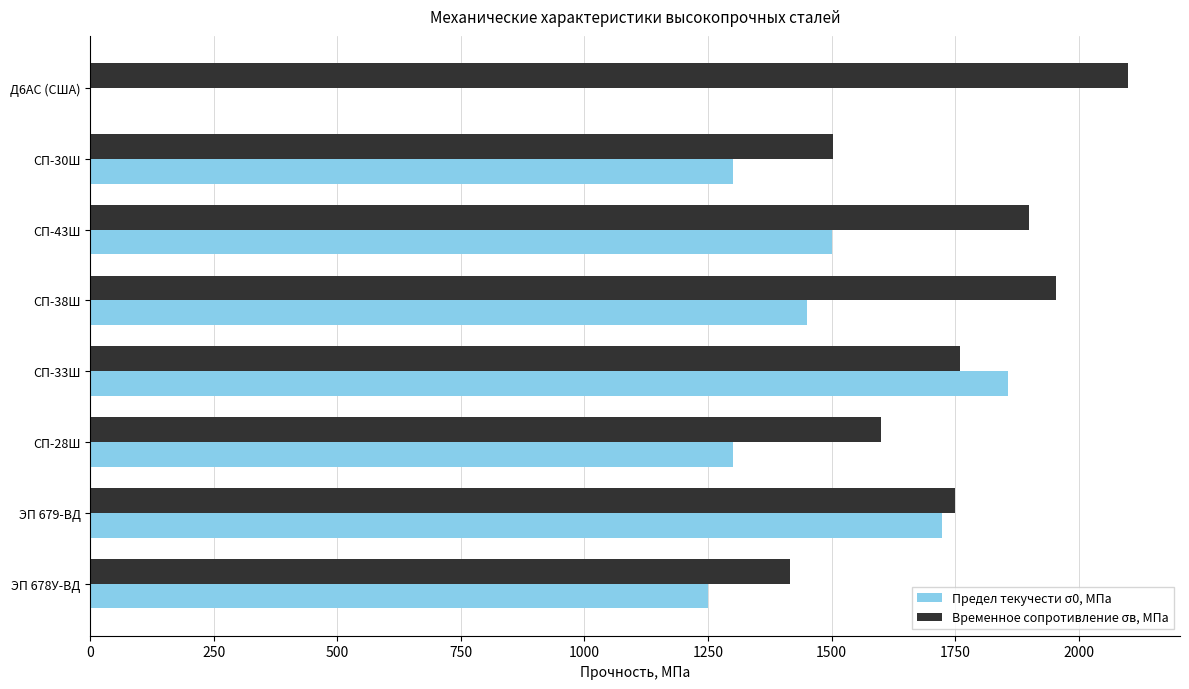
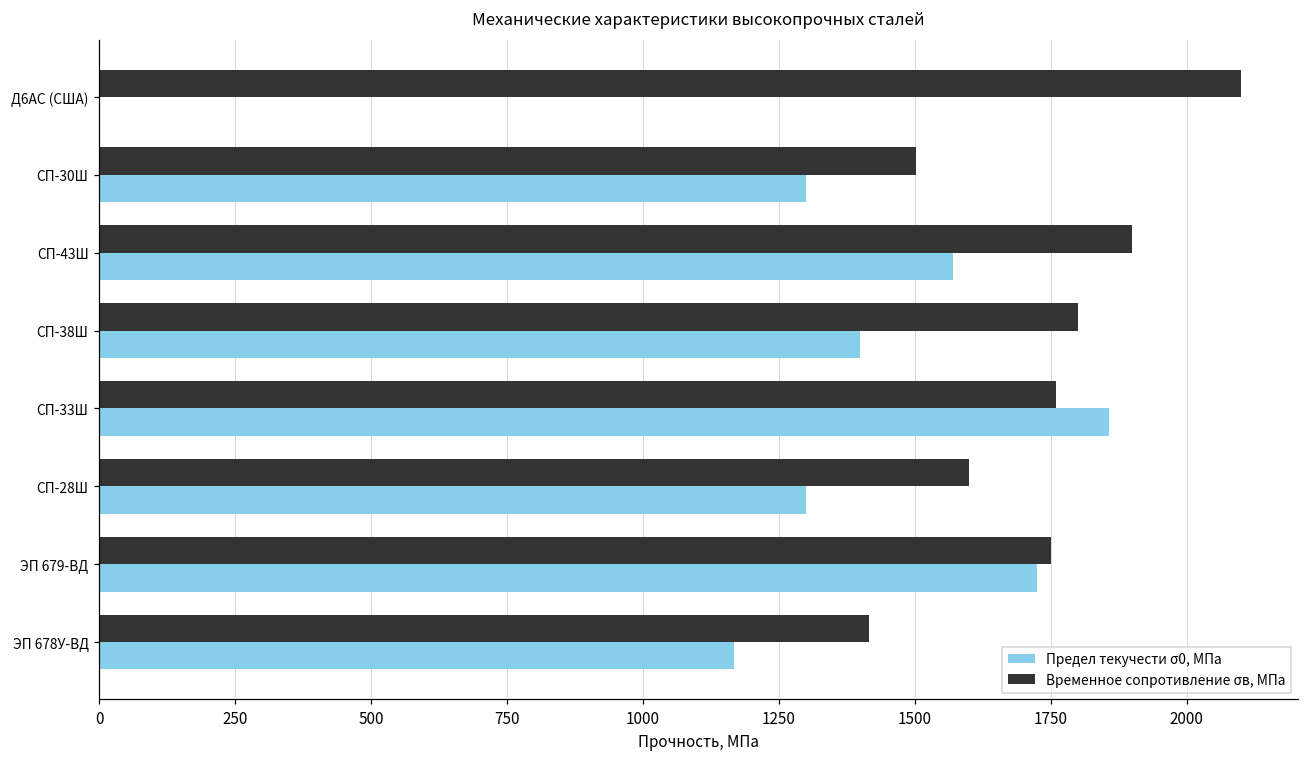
  {
    "Предел текучести σ0, МПа": {
      "Д6АС (США)": 0,
      "СП-30Ш": 1300,
-     "СП-43Ш": 1500,
-     "СП-38Ш": 1450,
+     "СП-43Ш": 1570,
+     "СП-38Ш": 1400,
      "СП-33Ш": 1860,
      "СП-28Ш": 1300,
      "ЭП 679-ВД": 1720,
-     "ЭП 678У-ВД": 1250
+     "ЭП 678У-ВД": 1170
    },
    "Временное сопротивление σв, МПа": {
      "Д6АС (США)": 2100,
      "СП-30Ш": 1500,
      "СП-43Ш": 1900,
-     "СП-38Ш": 1960,
+     "СП-38Ш": 1800,
      "СП-33Ш": 1760,
      "СП-28Ш": 1600,
      "ЭП 679-ВД": 1750,
      "ЭП 678У-ВД": 1420
    }
  }
